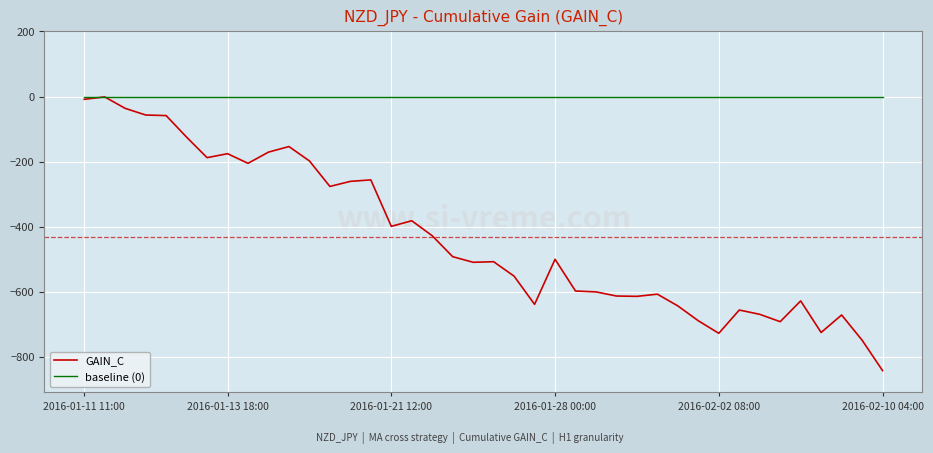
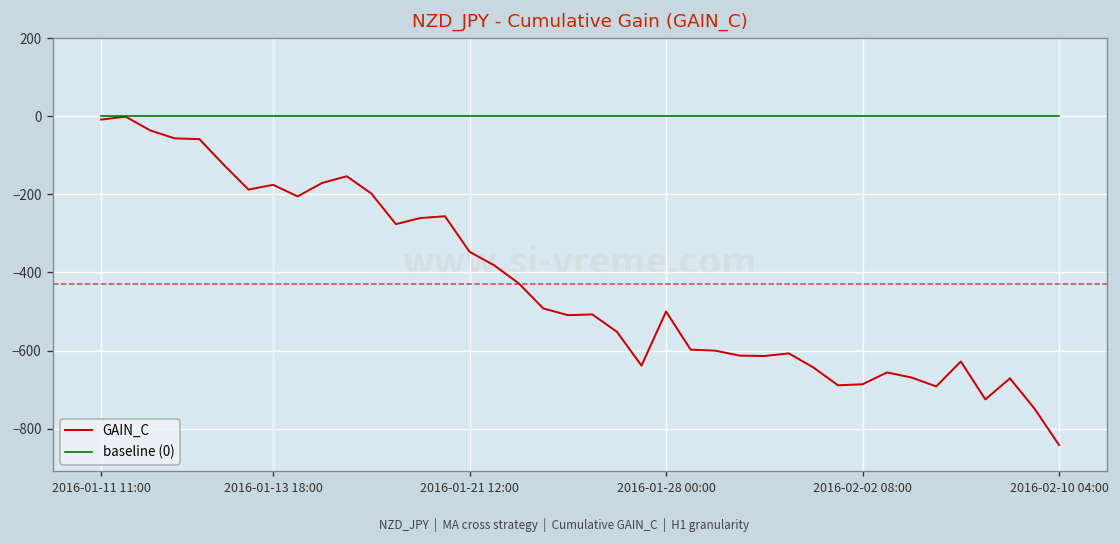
  {
    "GAIN_C": {
      "2016-01-11 11:00": -10,
      "2016-01-13 18:00": -180,
-     "2016-01-21 12:00": -400,
+     "2016-01-21 12:00": -350,
      "2016-01-28 00:00": -500,
-     "2016-02-02 08:00": -730,
+     "2016-02-02 08:00": -690,
      "2016-02-10 04:00": -840
    },
    "baseline (0)": {
      "2016-01-11 11:00": 0,
      "2016-01-13 18:00": 0,
      "2016-01-21 12:00": 0,
      "2016-01-28 00:00": 0,
      "2016-02-02 08:00": 0,
      "2016-02-10 04:00": 0
    }
  }
